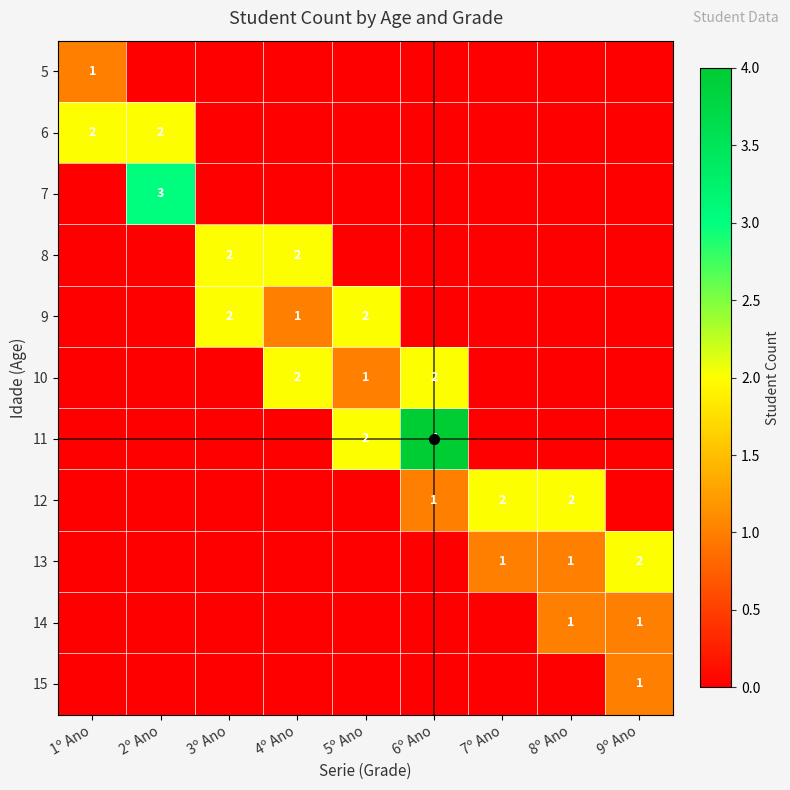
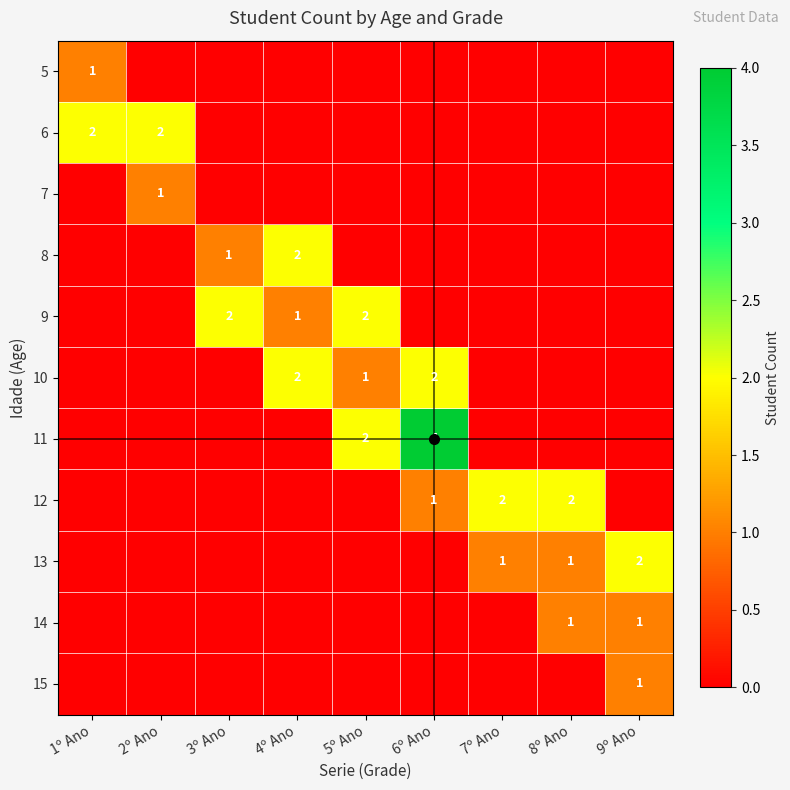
  {
    "5": {
      "1º Ano": 1
    },
    "6": {
      "1º Ano": 2,
      "2º Ano": 2
    },
    "7": {
-     "2º Ano": 3
+     "2º Ano": 1
    },
    "8": {
-     "3º Ano": 2,
+     "3º Ano": 1,
      "4º Ano": 2
    },
    "9": {
      "3º Ano": 2,
      "4º Ano": 1,
      "5º Ano": 2
    },
    "10": {
      "4º Ano": 2,
      "5º Ano": 1,
      "6º Ano": 2
    },
    "11": {
      "5º Ano": 2
    },
    "12": {
      "6º Ano": 1,
      "7º Ano": 2,
      "8º Ano": 2
    },
    "13": {
      "7º Ano": 1,
      "8º Ano": 1,
      "9º Ano": 2
    },
    "14": {
      "8º Ano": 1,
      "9º Ano": 1
    },
    "15": {
      "9º Ano": 1
    }
  }
